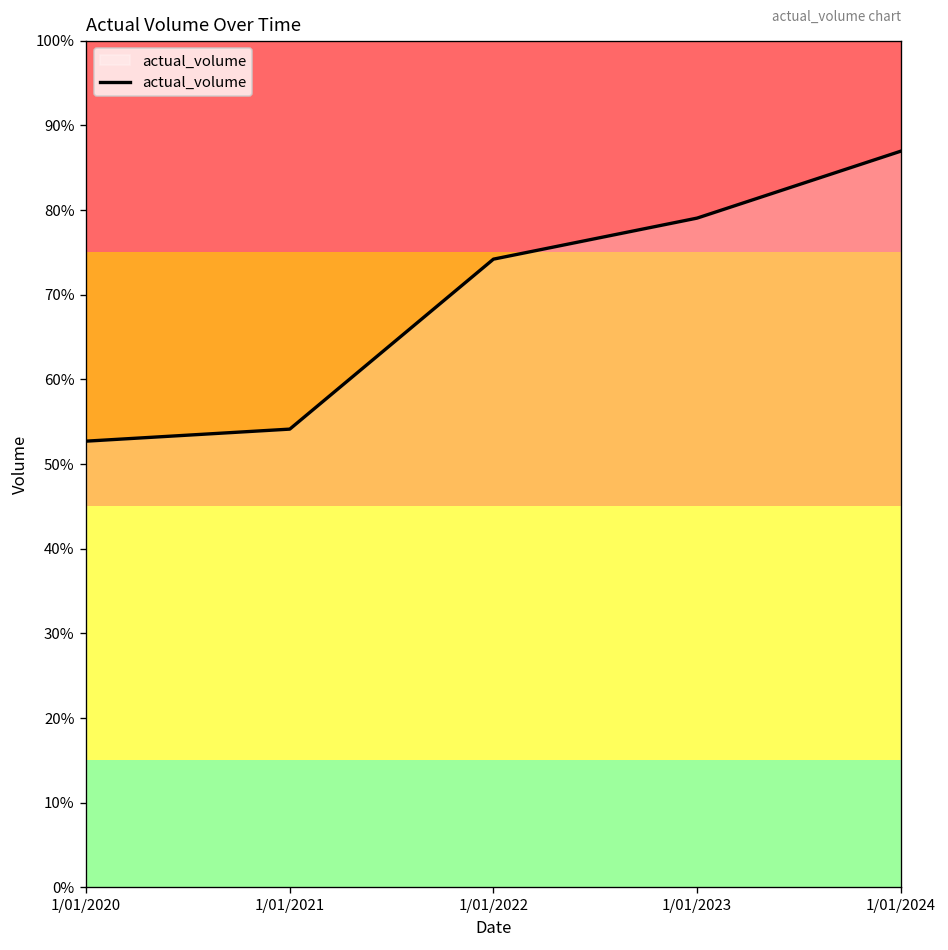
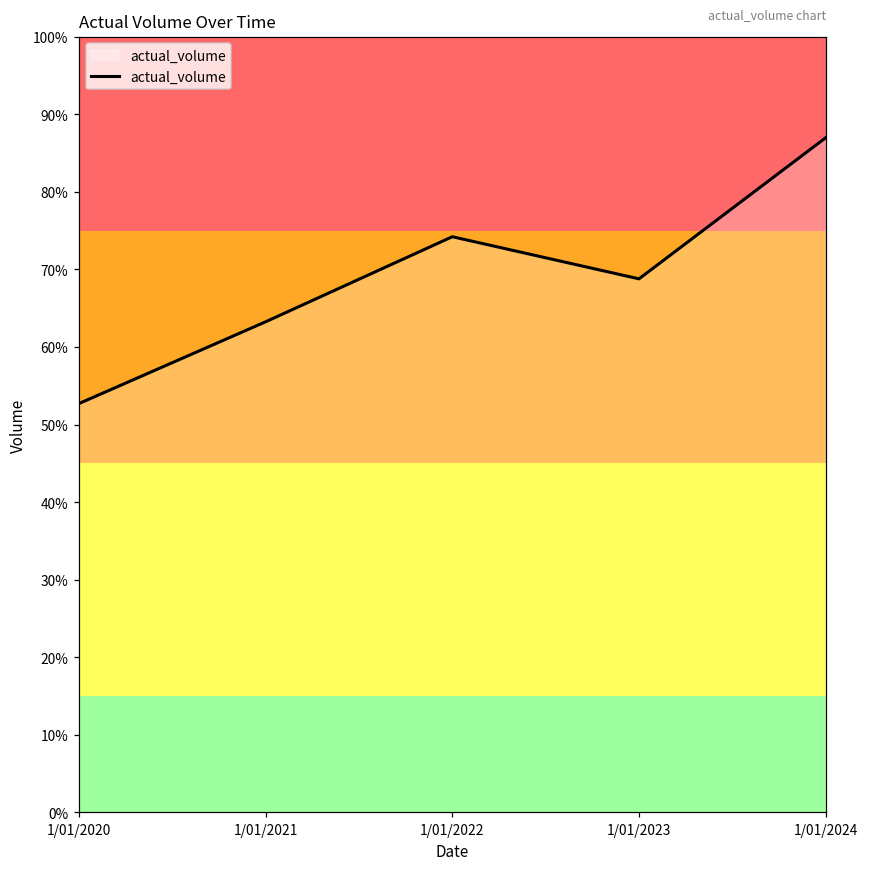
  {
    "1/01/2020": "53%",
-   "1/01/2021": "54%",
+   "1/01/2021": "63%",
    "1/01/2022": "74%",
-   "1/01/2023": "79%",
+   "1/01/2023": "69%",
    "1/01/2024": "87%"
  }
